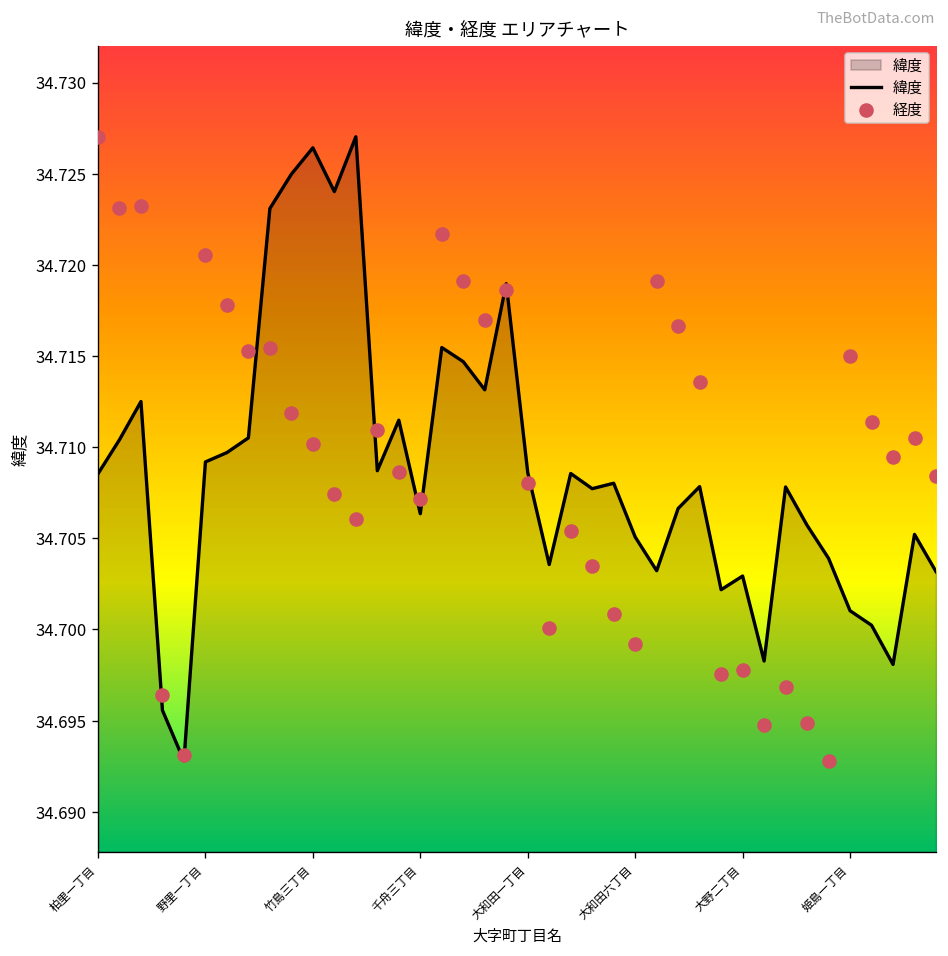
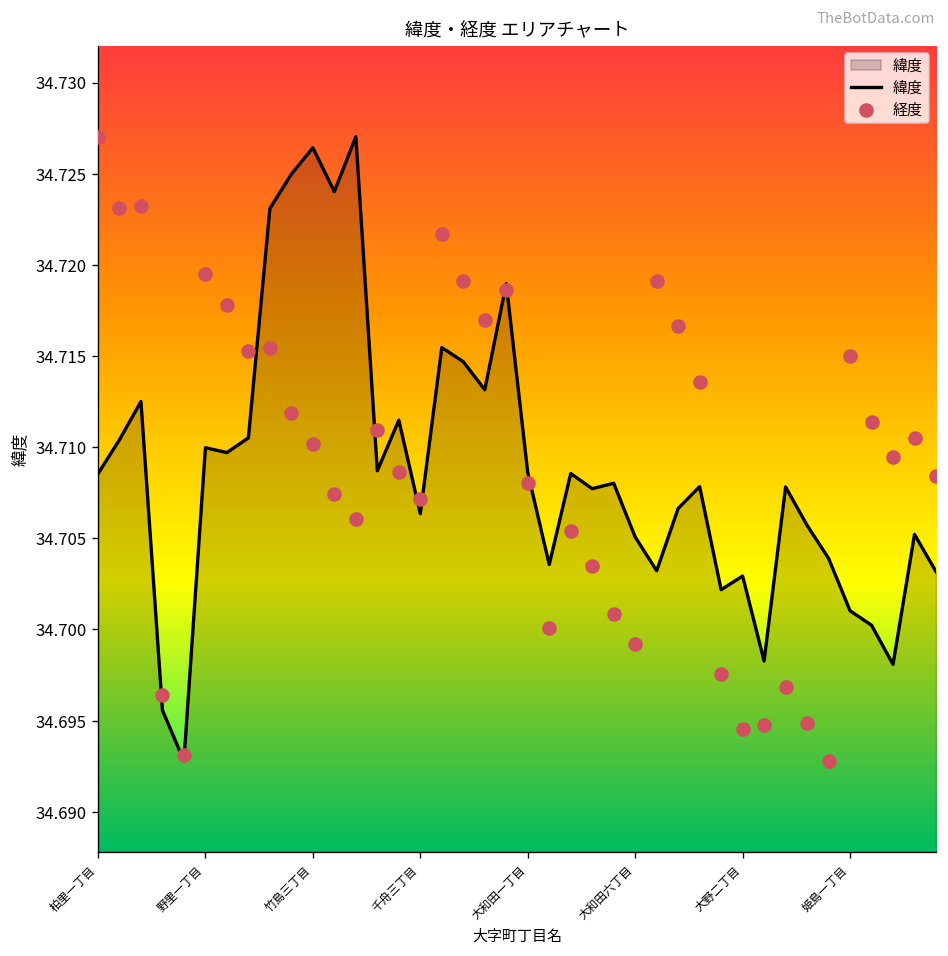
  {
    "緯度": {
      "柏里一丁目": 34.7085,
-     "野里一丁目": 34.7092,
+     "野里一丁目": 34.7100,
      "竹島三丁目": 34.7264,
      "千舟三丁目": 34.7063,
      "大和田一丁目": 34.7086,
      "大和田六丁目": 34.7051,
      "大野二丁目": 34.7029,
      "姫島一丁目": 34.7010
    },
    "経度": {
-     "野里一丁目": 34.7205,
-     "大野二丁目": 34.6978
+     "野里一丁目": 34.7195,
+     "大野二丁目": 34.6946
    }
  }
